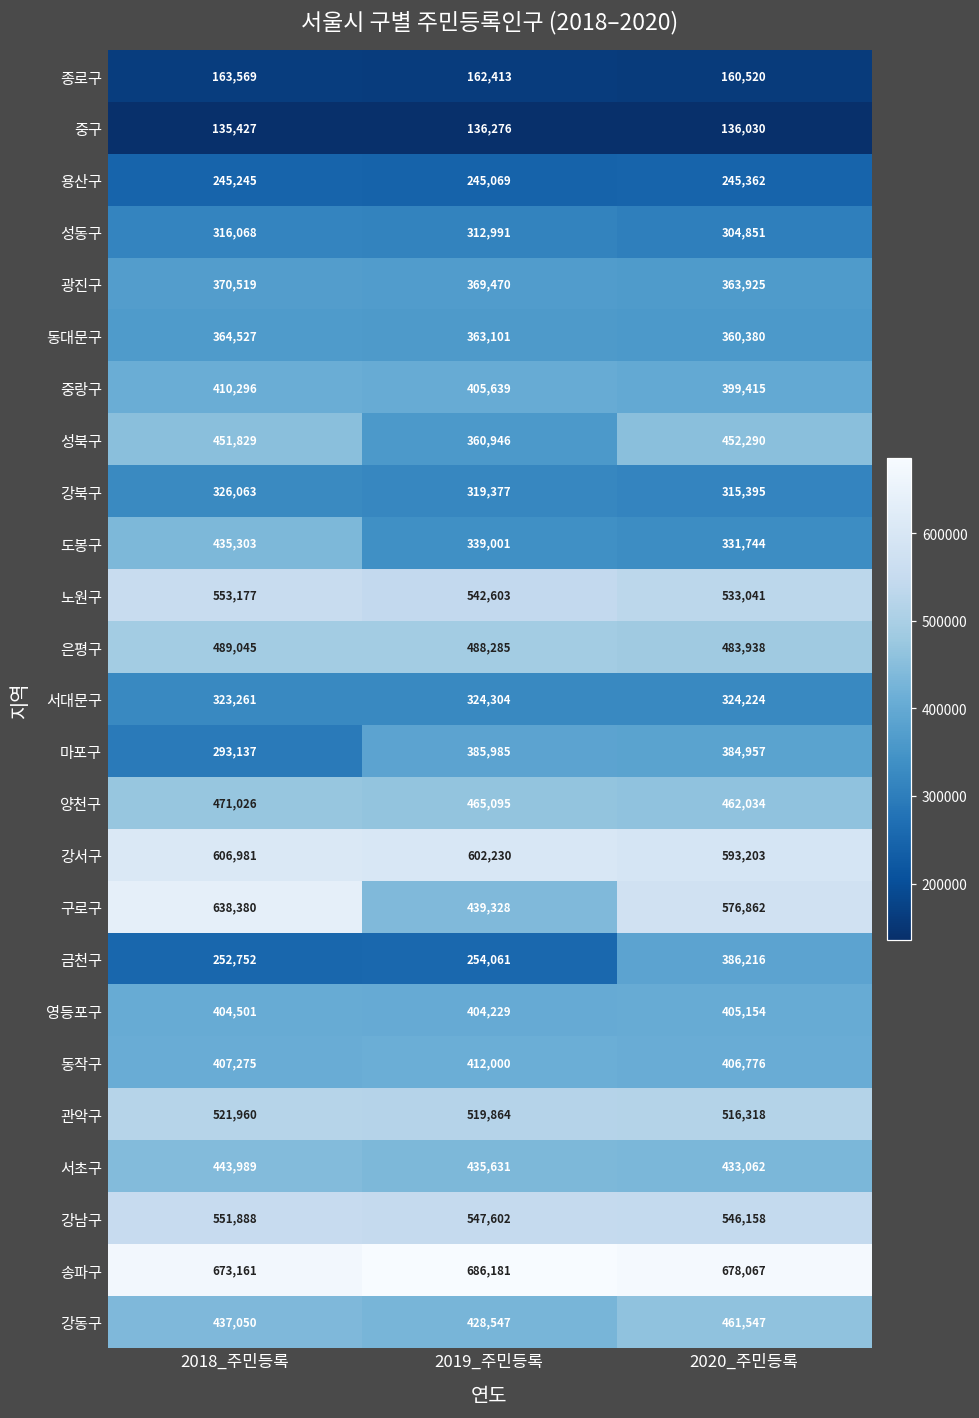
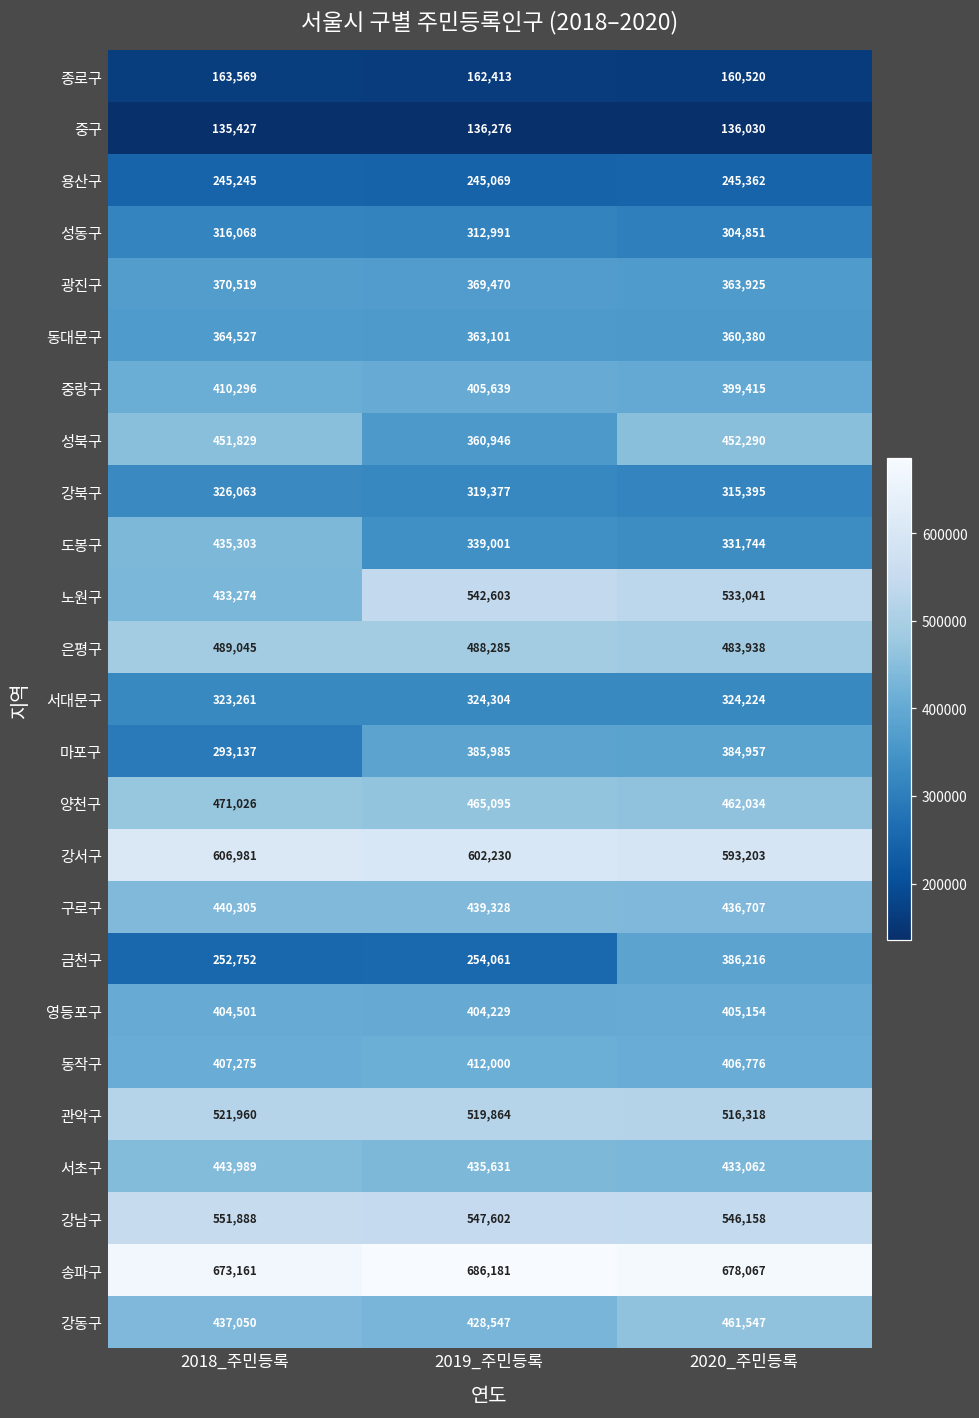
  {
    "종로구": {
      "2018_주민등록": "163,569",
      "2019_주민등록": "162,413",
      "2020_주민등록": "160,520"
    },
    "중구": {
      "2018_주민등록": "135,427",
      "2019_주민등록": "136,276",
      "2020_주민등록": "136,030"
    },
    "용산구": {
      "2018_주민등록": "245,245",
      "2019_주민등록": "245,069",
      "2020_주민등록": "245,362"
    },
    "성동구": {
      "2018_주민등록": "316,068",
      "2019_주민등록": "312,991",
      "2020_주민등록": "304,851"
    },
    "광진구": {
      "2018_주민등록": "370,519",
      "2019_주민등록": "369,470",
      "2020_주민등록": "363,925"
    },
    "동대문구": {
      "2018_주민등록": "364,527",
      "2019_주민등록": "363,101",
      "2020_주민등록": "360,380"
    },
    "중랑구": {
      "2018_주민등록": "410,296",
      "2019_주민등록": "405,639",
      "2020_주민등록": "399,415"
    },
    "성북구": {
      "2018_주민등록": "451,829",
      "2019_주민등록": "360,946",
      "2020_주민등록": "452,290"
    },
    "강북구": {
      "2018_주민등록": "326,063",
      "2019_주민등록": "319,377",
      "2020_주민등록": "315,395"
    },
    "도봉구": {
      "2018_주민등록": "435,303",
      "2019_주민등록": "339,001",
      "2020_주민등록": "331,744"
    },
    "노원구": {
-     "2018_주민등록": "553,177",
+     "2018_주민등록": "433,274",
      "2019_주민등록": "542,603",
      "2020_주민등록": "533,041"
    },
    "은평구": {
      "2018_주민등록": "489,045",
      "2019_주민등록": "488,285",
      "2020_주민등록": "483,938"
    },
    "서대문구": {
      "2018_주민등록": "323,261",
      "2019_주민등록": "324,304",
      "2020_주민등록": "324,224"
    },
    "마포구": {
      "2018_주민등록": "293,137",
      "2019_주민등록": "385,985",
      "2020_주민등록": "384,957"
    },
    "양천구": {
      "2018_주민등록": "471,026",
      "2019_주민등록": "465,095",
      "2020_주민등록": "462,034"
    },
    "강서구": {
      "2018_주민등록": "606,981",
      "2019_주민등록": "602,230",
      "2020_주민등록": "593,203"
    },
    "구로구": {
-     "2018_주민등록": "638,380",
+     "2018_주민등록": "440,305",
      "2019_주민등록": "439,328",
-     "2020_주민등록": "576,862"
+     "2020_주민등록": "436,707"
    },
    "금천구": {
      "2018_주민등록": "252,752",
      "2019_주민등록": "254,061",
      "2020_주민등록": "386,216"
    },
    "영등포구": {
      "2018_주민등록": "404,501",
      "2019_주민등록": "404,229",
      "2020_주민등록": "405,154"
    },
    "동작구": {
      "2018_주민등록": "407,275",
      "2019_주민등록": "412,000",
      "2020_주민등록": "406,776"
    },
    "관악구": {
      "2018_주민등록": "521,960",
      "2019_주민등록": "519,864",
      "2020_주민등록": "516,318"
    },
    "서초구": {
      "2018_주민등록": "443,989",
      "2019_주민등록": "435,631",
      "2020_주민등록": "433,062"
    },
    "강남구": {
      "2018_주민등록": "551,888",
      "2019_주민등록": "547,602",
      "2020_주민등록": "546,158"
    },
    "송파구": {
      "2018_주민등록": "673,161",
      "2019_주민등록": "686,181",
      "2020_주민등록": "678,067"
    },
    "강동구": {
      "2018_주민등록": "437,050",
      "2019_주민등록": "428,547",
      "2020_주민등록": "461,547"
    }
  }
